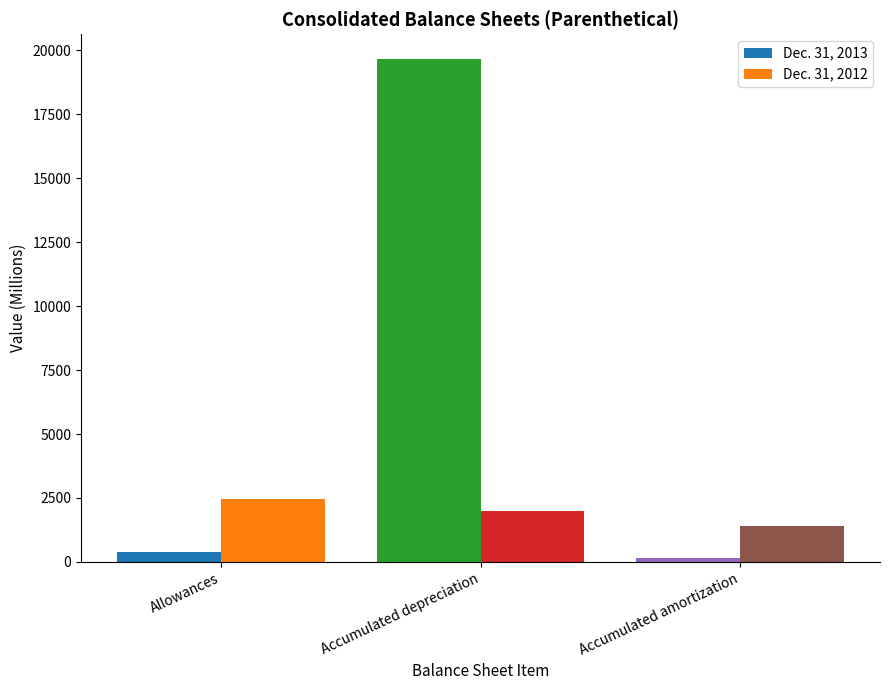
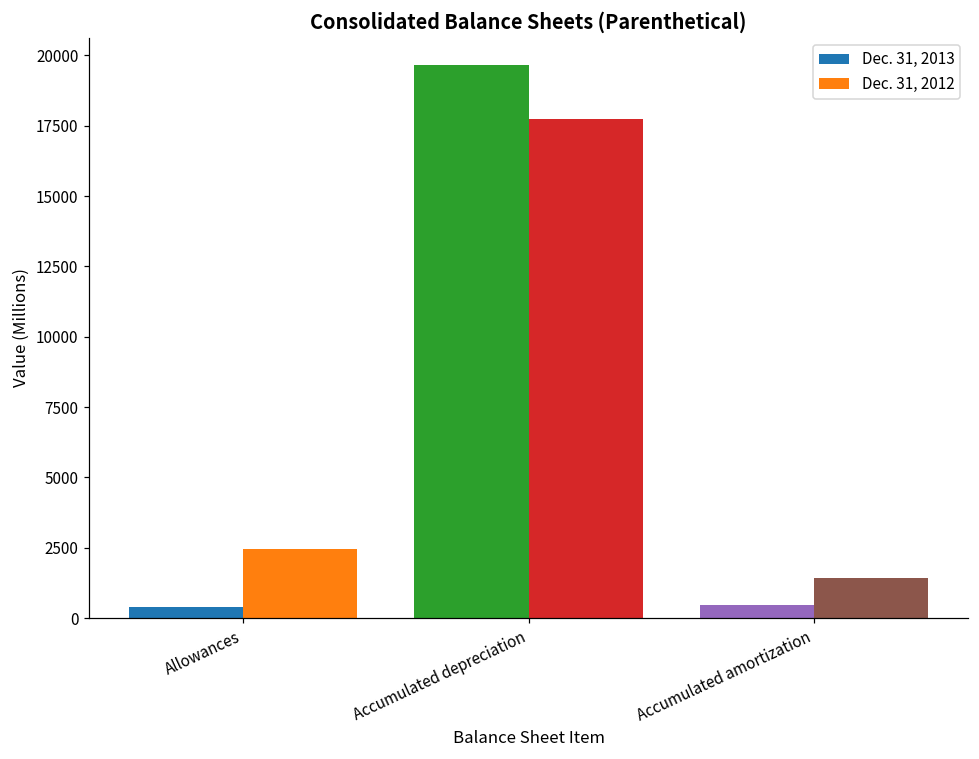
  {
    "Dec. 31, 2013": {
      "Allowances": 400,
      "Accumulated depreciation": 19600,
-     "Accumulated amortization": 200
+     "Accumulated amortization": 500
    },
    "Dec. 31, 2012": {
      "Allowances": 2400,
-     "Accumulated depreciation": 2000,
+     "Accumulated depreciation": 17700,
      "Accumulated amortization": 1400
    }
  }
